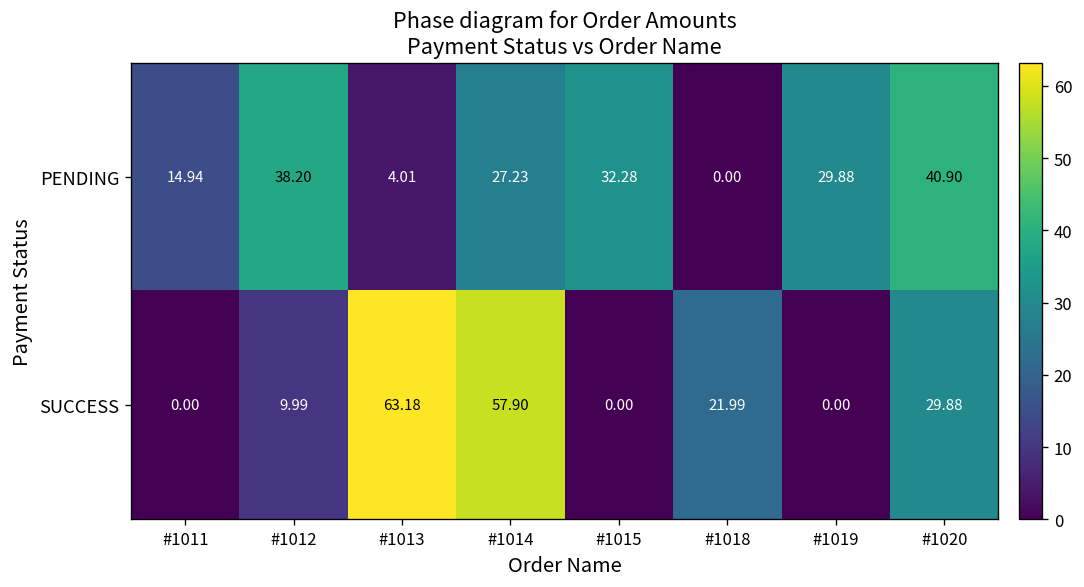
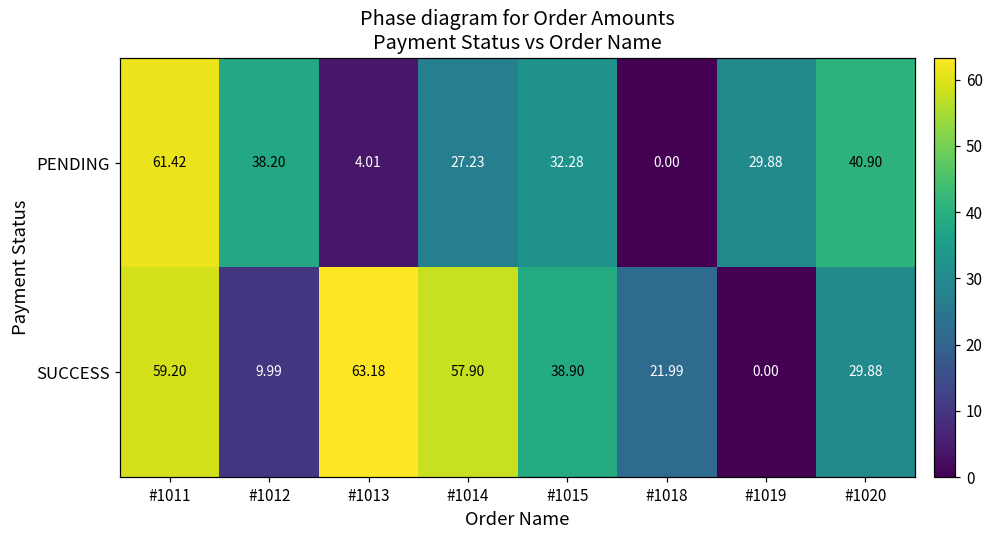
  {
    "PENDING": {
-     "#1011": 14.94,
+     "#1011": 61.42,
      "#1012": 38.20,
      "#1013": 4.01,
      "#1014": 27.23,
      "#1015": 32.28,
      "#1018": 0.00,
      "#1019": 29.88,
      "#1020": 40.90
    },
    "SUCCESS": {
-     "#1011": 0.00,
+     "#1011": 59.20,
      "#1012": 9.99,
      "#1013": 63.18,
      "#1014": 57.90,
-     "#1015": 0.00,
+     "#1015": 38.90,
      "#1018": 21.99,
      "#1019": 0.00,
      "#1020": 29.88
    }
  }
